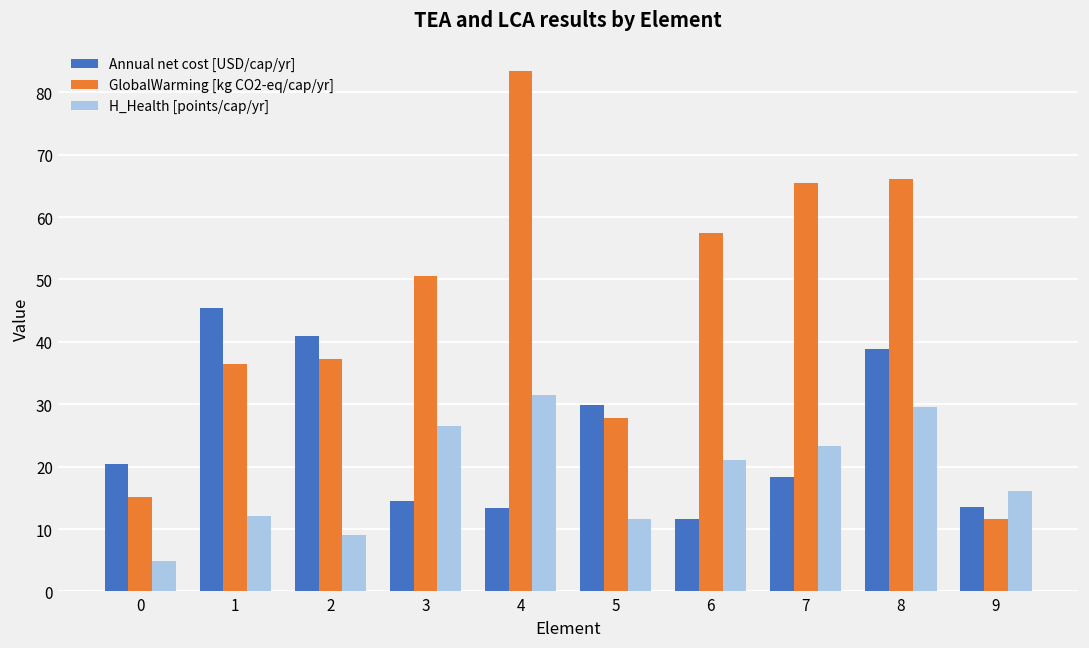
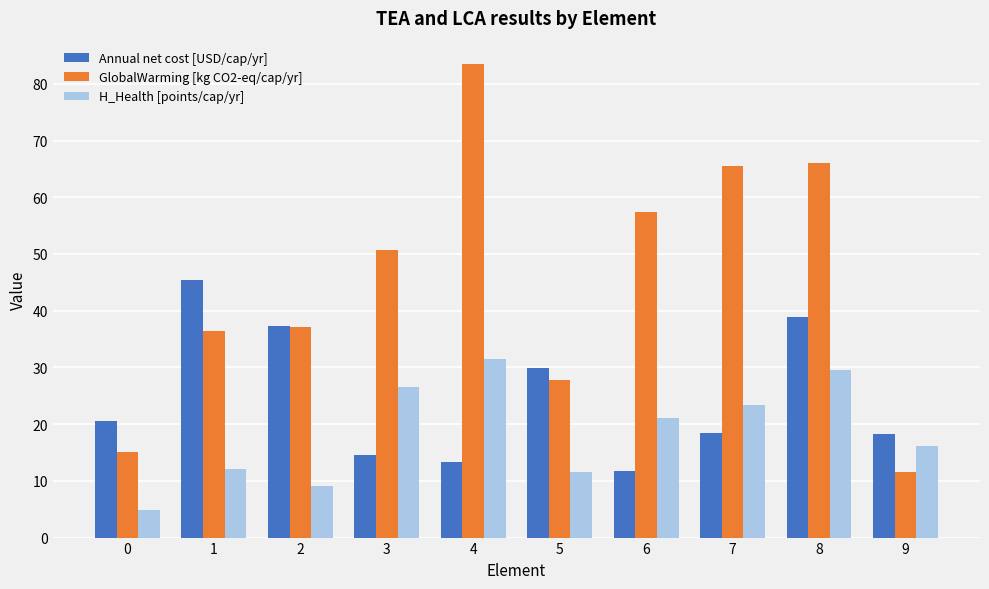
  {
    "Annual net cost [USD/cap/yr]": {
      "0": 21,
      "1": 45,
-     "2": 41,
+     "2": 37,
      "3": 14,
      "4": 13,
      "5": 30,
      "6": 12,
      "7": 18,
      "8": 39,
-     "9": 13
+     "9": 18
    },
    "GlobalWarming [kg CO2-eq/cap/yr]": {
      "0": 15,
      "1": 36,
      "2": 37,
      "3": 51,
      "4": 83,
      "5": 28,
      "6": 57,
      "7": 65,
      "8": 66,
      "9": 12
    },
    "H_Health [points/cap/yr]": {
      "0": 5,
      "1": 12,
      "2": 9,
      "3": 27,
      "4": 31,
      "5": 12,
      "6": 21,
      "7": 23,
      "8": 30,
      "9": 16
    }
  }
